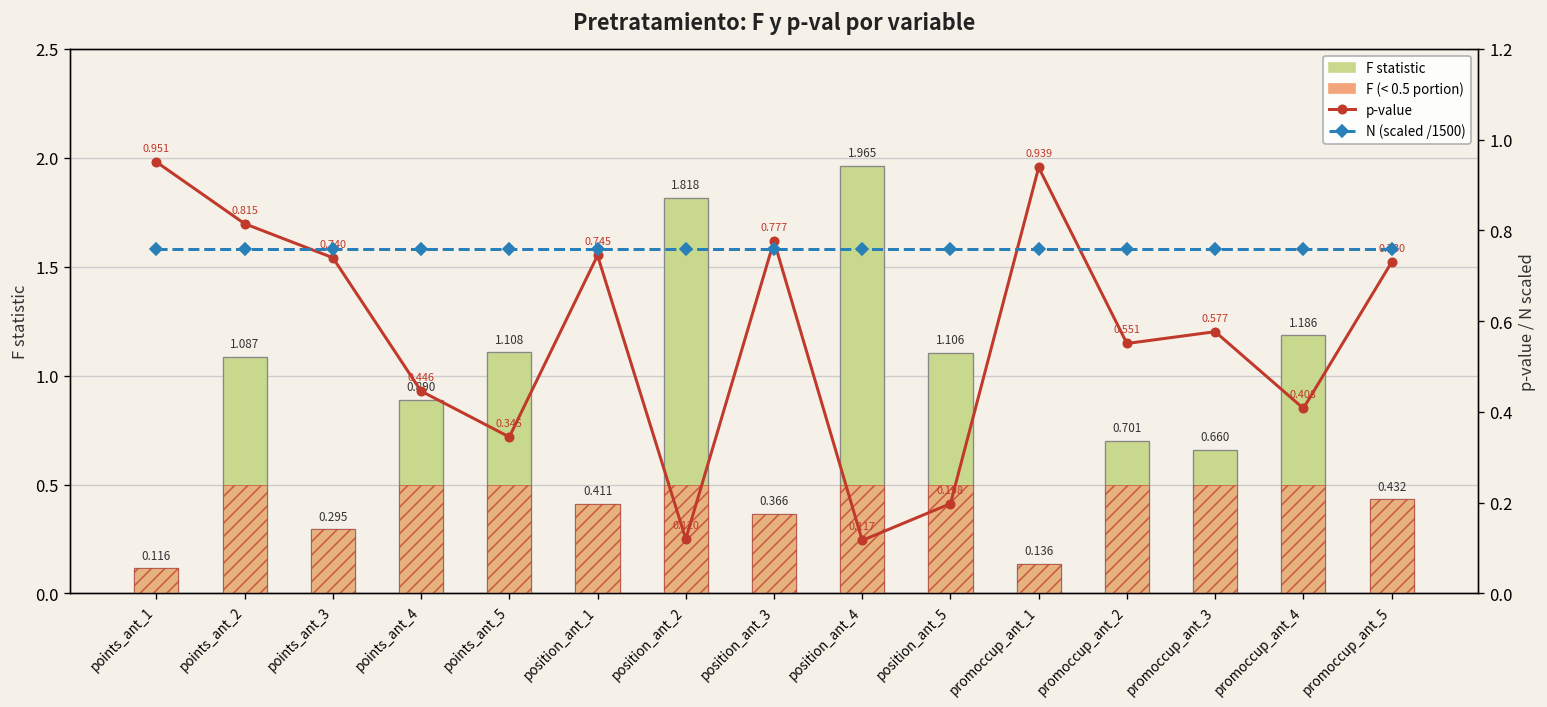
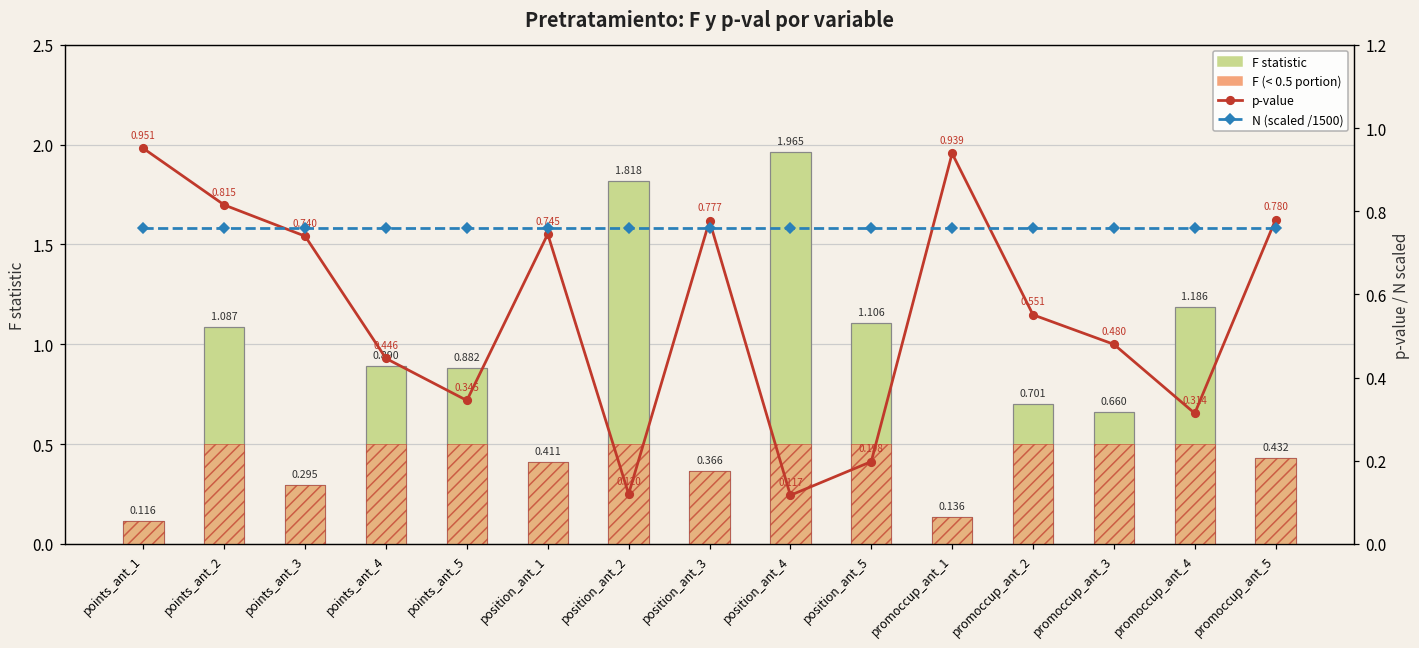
  {
    "F statistic": {
      "points_ant_1": 0.116,
      "points_ant_2": 1.087,
      "points_ant_3": 0.295,
-     "points_ant_5": 1.108,
+     "points_ant_5": 0.882,
      "position_ant_1": 0.411,
      "position_ant_2": 1.818,
      "position_ant_3": 0.366,
      "position_ant_4": 1.965,
      "position_ant_5": 1.106,
      "promoccup_ant_1": 0.136,
      "promoccup_ant_2": 0.701,
      "promoccup_ant_3": 0.660,
      "promoccup_ant_4": 1.186,
      "promoccup_ant_5": 0.432
    },
    "F (< 0.5 portion)": {
      "points_ant_1": 0.116,
      "points_ant_3": 0.295,
      "position_ant_1": 0.411,
      "position_ant_3": 0.366,
      "promoccup_ant_1": 0.136,
      "promoccup_ant_5": 0.432
    },
    "p-value": {
      "points_ant_1": 0.951,
      "points_ant_2": 0.815,
      "points_ant_4": 0.446,
      "points_ant_5": 0.345,
      "position_ant_1": 0.745,
      "position_ant_2": 0.120,
      "position_ant_3": 0.777,
      "position_ant_4": 0.117,
      "position_ant_5": 0.198,
      "promoccup_ant_1": 0.939,
      "promoccup_ant_2": 0.551,
-     "promoccup_ant_3": 0.577,
-     "promoccup_ant_4": 0.408,
-     "promoccup_ant_5": 0.730
+     "promoccup_ant_3": 0.480,
+     "promoccup_ant_4": 0.314,
+     "promoccup_ant_5": 0.780
    }
  }
